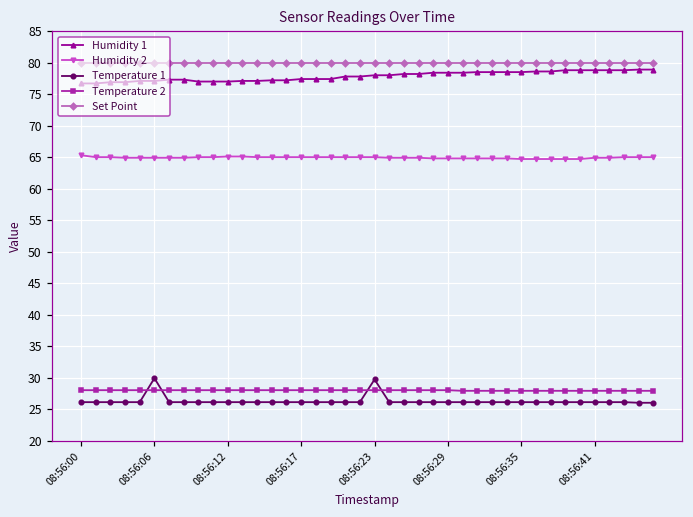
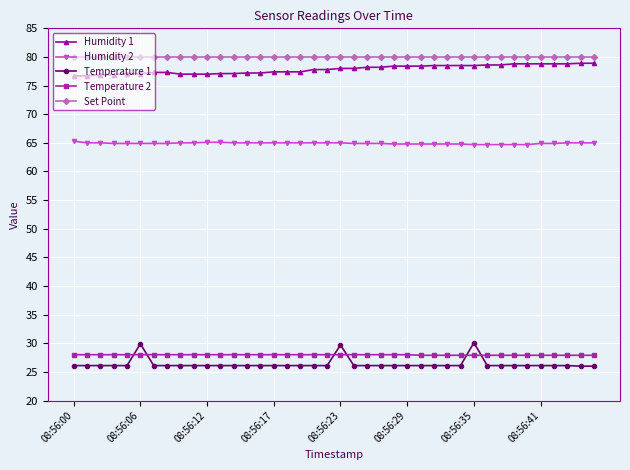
  {
    "Temperature 1": {
      "08:56:00": 26,
      "08:56:06": 30,
      "08:56:12": 26,
      "08:56:17": 26,
      "08:56:23": 30,
      "08:56:29": 26,
-     "08:56:35": 26,
+     "08:56:35": 30,
      "08:56:41": 26
    }
  }
